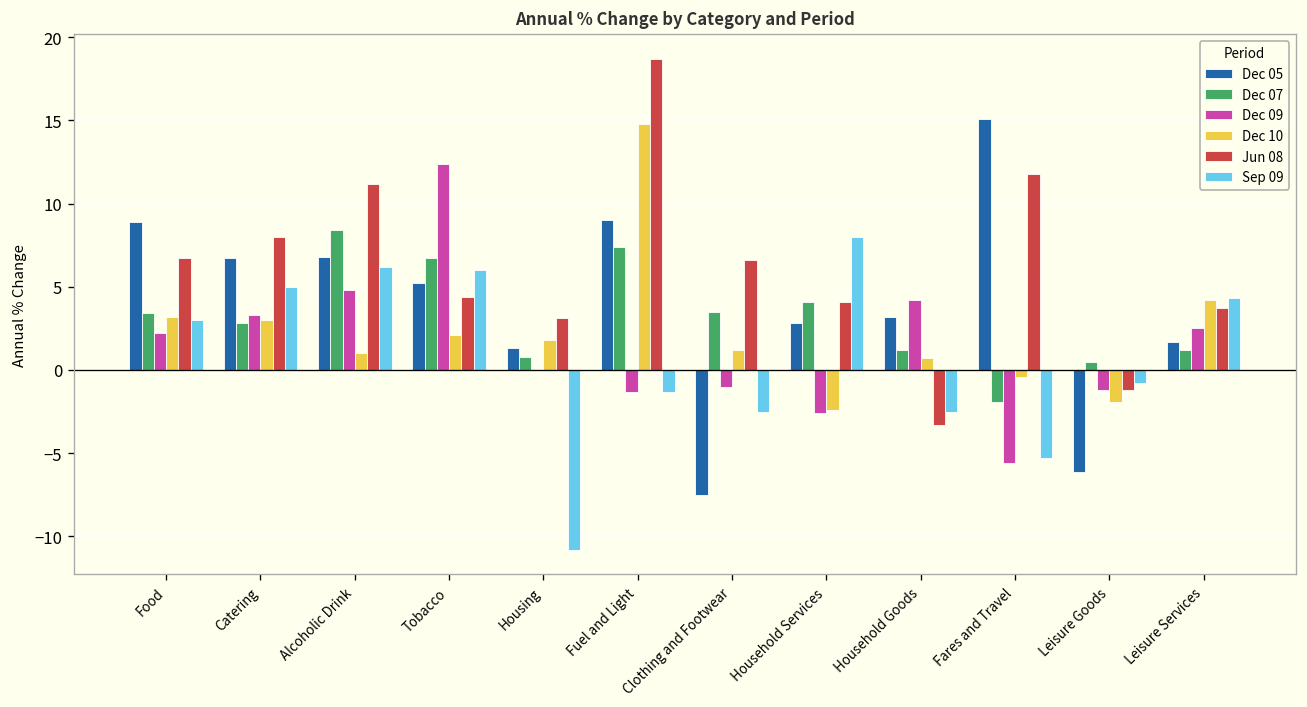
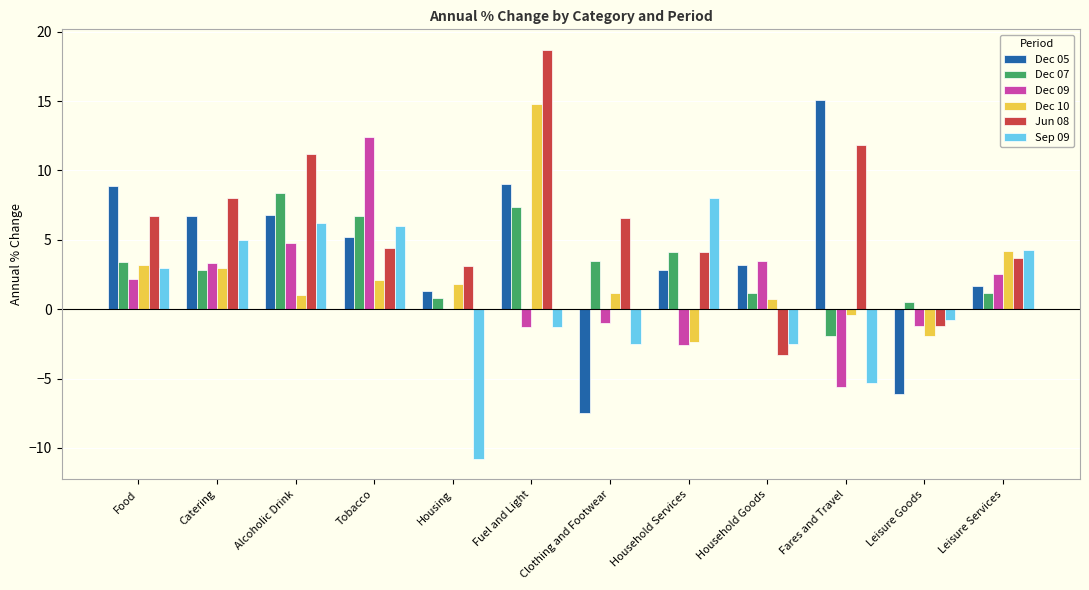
  {
    "Dec 05": {
      "Food": 8.9,
      "Catering": 6.7,
      "Alcoholic Drink": 6.8,
      "Tobacco": 5.2,
      "Housing": 1.3,
      "Fuel and Light": 9.0,
      "Clothing and Footwear": -7.5,
      "Household Services": 2.8,
      "Household Goods": 3.2,
      "Fares and Travel": 15.1,
      "Leisure Goods": -6.1,
      "Leisure Services": 1.7
    },
    "Dec 07": {
      "Food": 3.4,
      "Catering": 2.8,
      "Alcoholic Drink": 8.4,
      "Tobacco": 6.7,
      "Housing": 0.8,
      "Fuel and Light": 7.4,
      "Clothing and Footwear": 3.5,
      "Household Services": 4.1,
      "Household Goods": 1.2,
      "Fares and Travel": -1.9,
      "Leisure Goods": 0.5,
      "Leisure Services": 1.2
    },
    "Dec 09": {
      "Food": 2.2,
      "Catering": 3.3,
      "Alcoholic Drink": 4.8,
      "Tobacco": 12.4,
      "Housing": 0.0,
      "Fuel and Light": -1.3,
      "Clothing and Footwear": -1.0,
      "Household Services": -2.6,
-     "Household Goods": 4.2,
+     "Household Goods": 3.5,
      "Fares and Travel": -5.6,
      "Leisure Goods": -1.2,
      "Leisure Services": 2.5
    },
    "Dec 10": {
      "Food": 3.2,
      "Catering": 3.0,
      "Alcoholic Drink": 1.0,
      "Tobacco": 2.1,
      "Housing": 1.8,
      "Fuel and Light": 14.8,
      "Clothing and Footwear": 1.2,
      "Household Services": -2.4,
      "Household Goods": 0.7,
      "Fares and Travel": -0.4,
      "Leisure Goods": -1.9,
      "Leisure Services": 4.2
    },
    "Jun 08": {
      "Food": 6.7,
      "Catering": 8.0,
      "Alcoholic Drink": 11.2,
      "Tobacco": 4.4,
      "Housing": 3.1,
      "Fuel and Light": 18.7,
      "Clothing and Footwear": 6.6,
      "Household Services": 4.1,
      "Household Goods": -3.3,
      "Fares and Travel": 11.8,
      "Leisure Goods": -1.2,
      "Leisure Services": 3.7
    },
    "Sep 09": {
      "Food": 3.0,
      "Catering": 5.0,
      "Alcoholic Drink": 6.2,
      "Tobacco": 6.0,
      "Housing": -10.8,
      "Fuel and Light": -1.3,
      "Clothing and Footwear": -2.5,
      "Household Services": 8.0,
      "Household Goods": -2.5,
      "Fares and Travel": -5.3,
      "Leisure Goods": -0.8,
      "Leisure Services": 4.3
    }
  }
